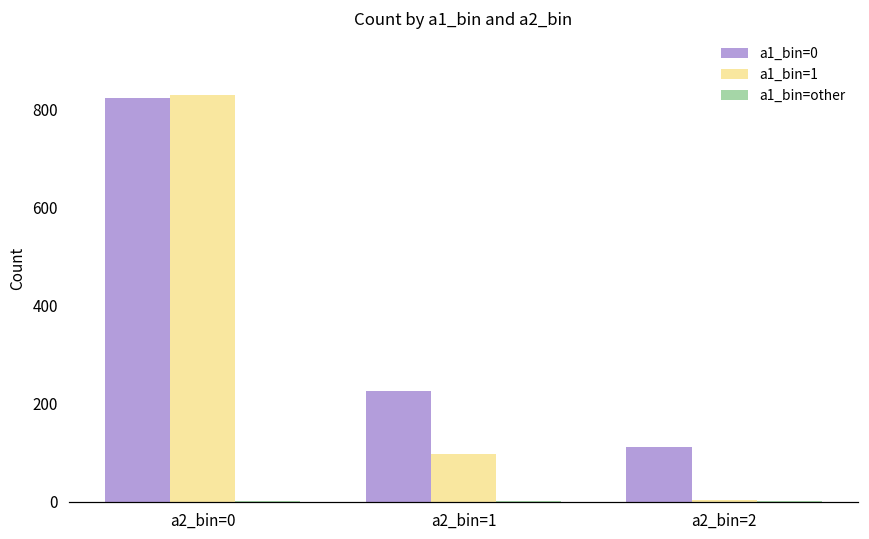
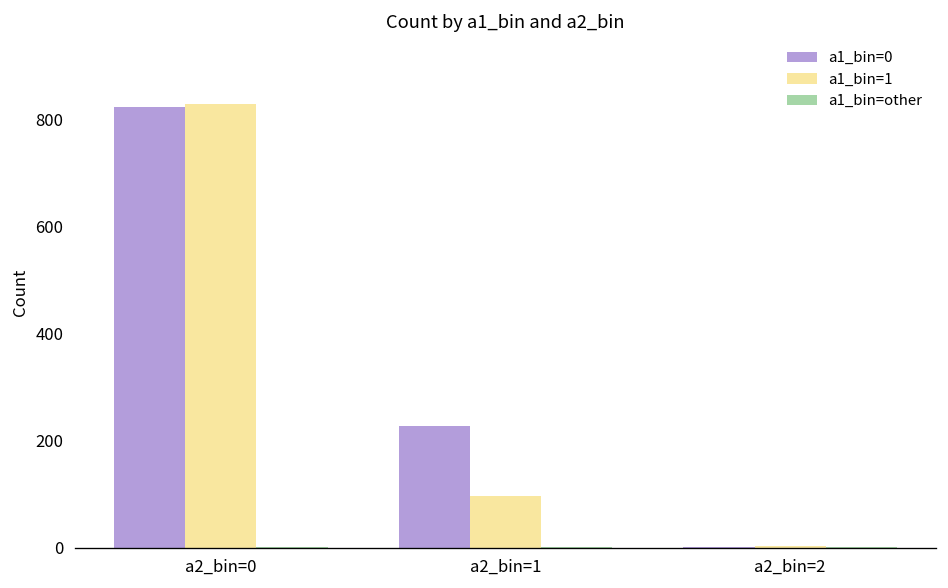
  {
    "a1_bin=0": {
      "a2_bin=0": 820,
      "a2_bin=1": 230,
-     "a2_bin=2": 110
+     "a2_bin=2": 0
    },
    "a1_bin=1": {
      "a2_bin=0": 830,
      "a2_bin=1": 100
    }
  }
